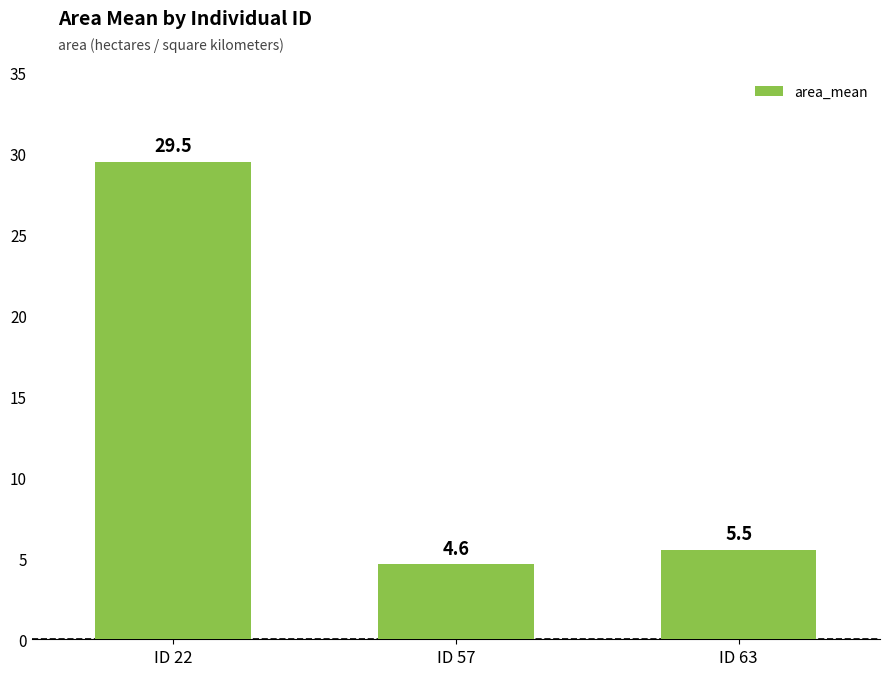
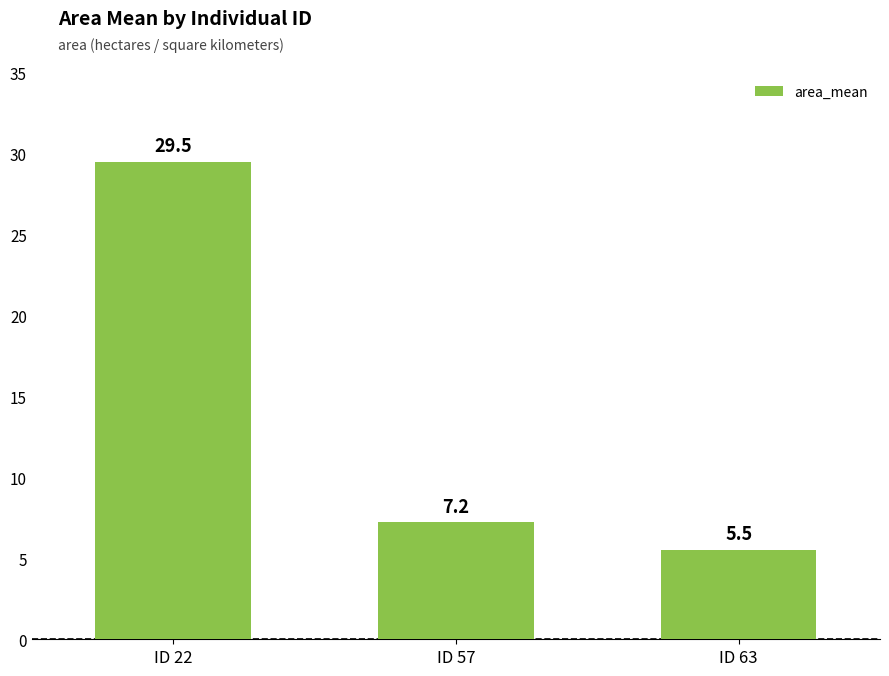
  {
    "ID 22": 29.5,
-   "ID 57": 4.6,
+   "ID 57": 7.2,
    "ID 63": 5.5
  }
